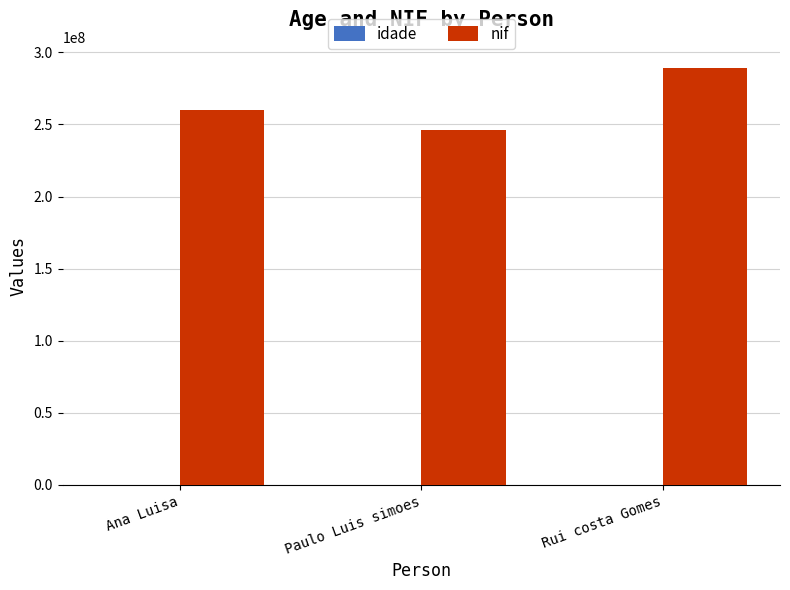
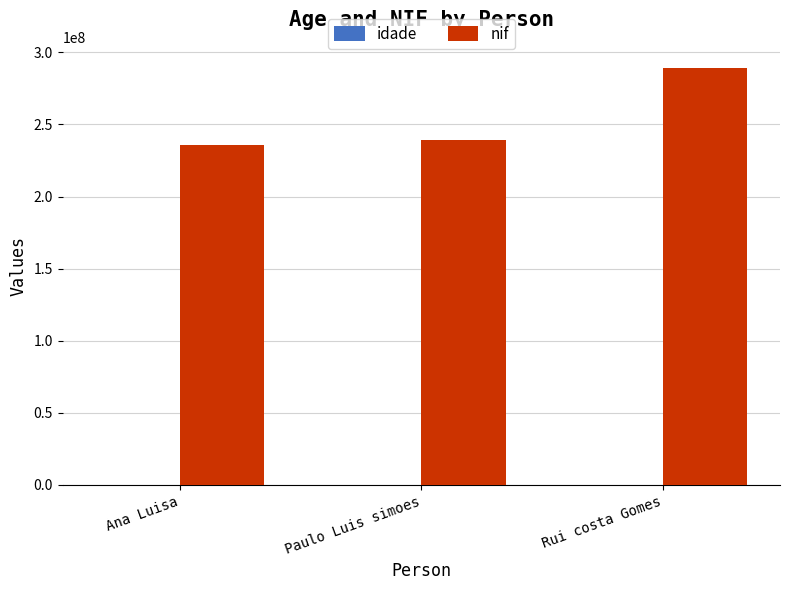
  {
    "nif": {
-     "Ana Luisa": 260000000,
-     "Paulo Luis simoes": 246000000,
+     "Ana Luisa": 236000000,
+     "Paulo Luis simoes": 239000000,
      "Rui costa Gomes": 289000000
    }
  }
